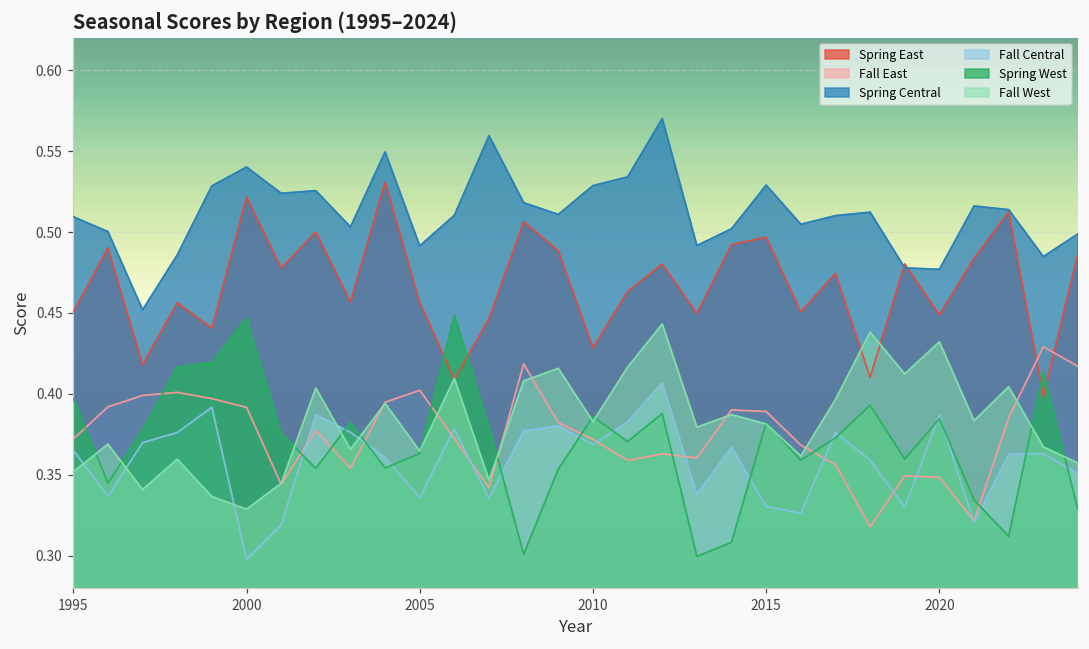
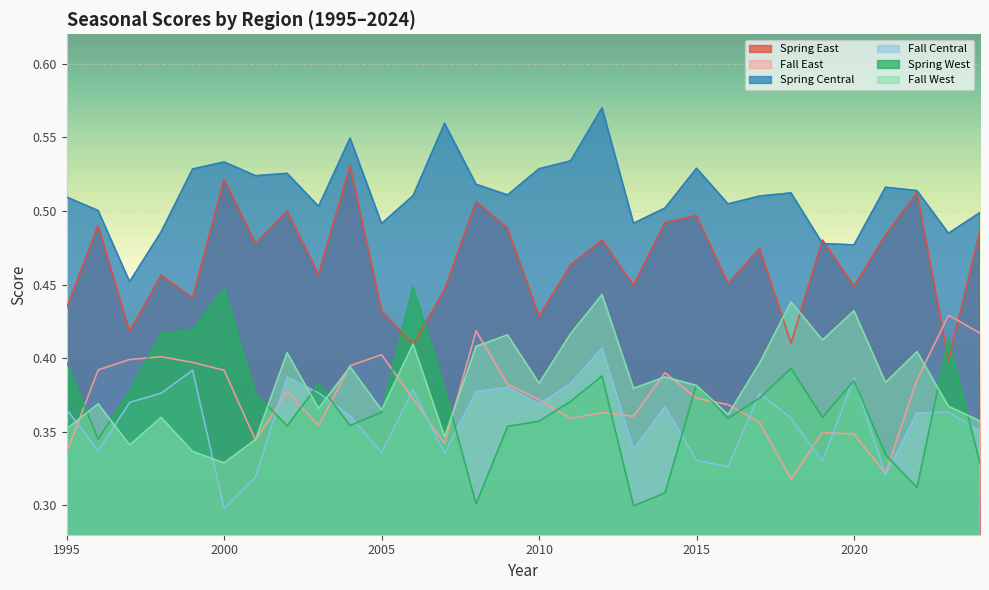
  {
    "Spring East": {
-     "1995": 0.451,
+     "1995": 0.434,
      "2000": 0.522,
-     "2005": 0.456,
+     "2005": 0.432,
      "2010": 0.428,
      "2015": 0.497,
      "2020": 0.449
    },
    "Fall East": {
-     "1995": 0.372,
+     "1995": 0.336,
      "2000": 0.392,
      "2005": 0.402,
      "2010": 0.372,
-     "2015": 0.389,
+     "2015": 0.373,
      "2020": 0.348
    },
    "Spring Central": {
      "1995": 0.509,
-     "2000": 0.540,
+     "2000": 0.533,
      "2005": 0.491,
      "2010": 0.529,
      "2015": 0.529,
      "2020": 0.477
    },
    "Spring West": {
      "1995": 0.397,
      "2000": 0.447,
-     "2010": 0.386,
+     "2010": 0.357,
      "2020": 0.385
    }
  }
